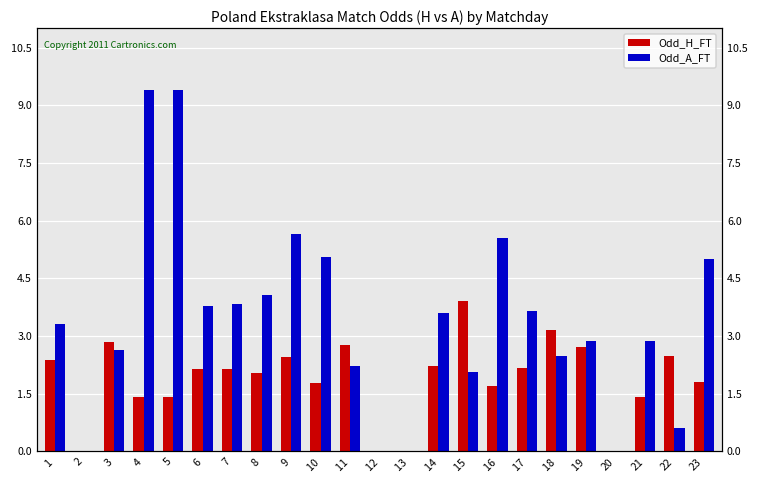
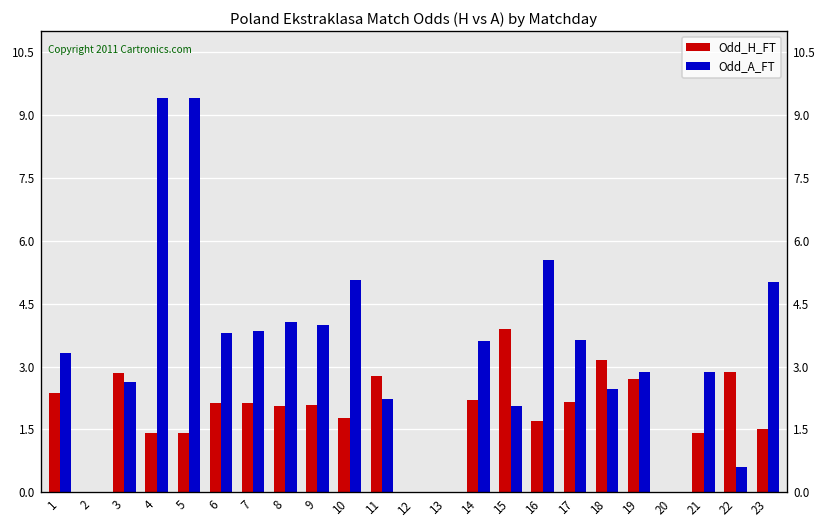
  {
    "Odd_H_FT": {
      "1": 2.4,
      "2": 0.0,
      "3": 2.8,
      "4": 1.4,
      "5": 1.4,
      "6": 2.1,
      "7": 2.1,
      "8": 2.1,
-     "9": 2.5,
+     "9": 2.1,
      "10": 1.8,
      "11": 2.8,
      "12": 0.0,
      "13": 0.0,
      "14": 2.2,
      "15": 3.9,
      "16": 1.7,
      "17": 2.2,
      "18": 3.2,
      "19": 2.7,
      "20": 0.0,
      "21": 1.4,
-     "22": 2.5,
-     "23": 1.8
+     "22": 2.9,
+     "23": 1.5
    },
    "Odd_A_FT": {
      "1": 3.3,
      "2": 0.0,
      "3": 2.6,
      "4": 9.4,
      "5": 9.4,
      "6": 3.8,
      "7": 3.8,
      "8": 4.1,
-     "9": 5.7,
+     "9": 4.0,
      "10": 5.1,
      "11": 2.2,
      "12": 0.0,
      "13": 0.0,
      "14": 3.6,
      "15": 2.1,
      "16": 5.6,
      "17": 3.6,
      "18": 2.5,
      "19": 2.9,
      "20": 0.0,
      "21": 2.9,
      "22": 0.6,
      "23": 5.0
    }
  }
